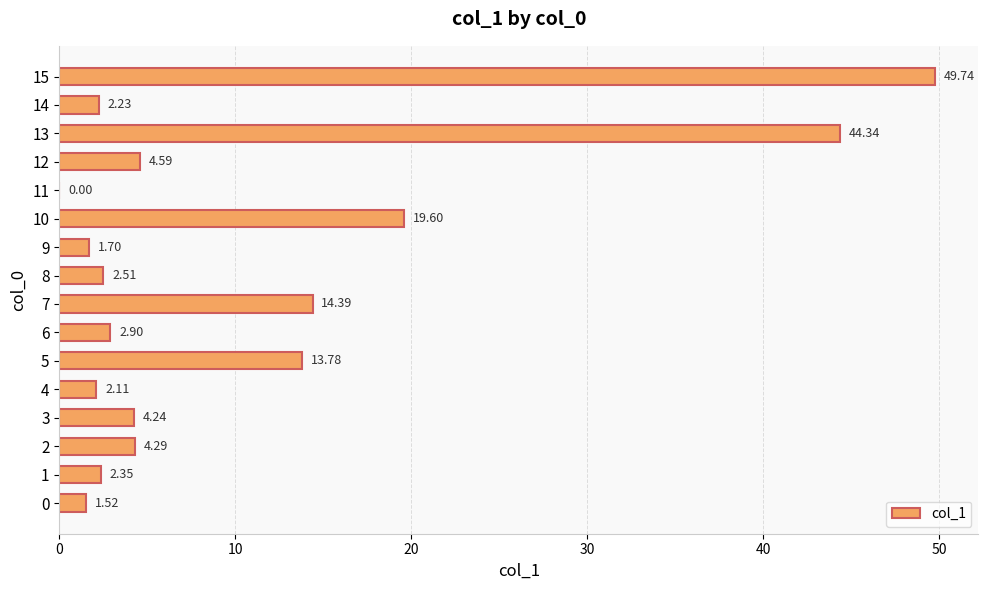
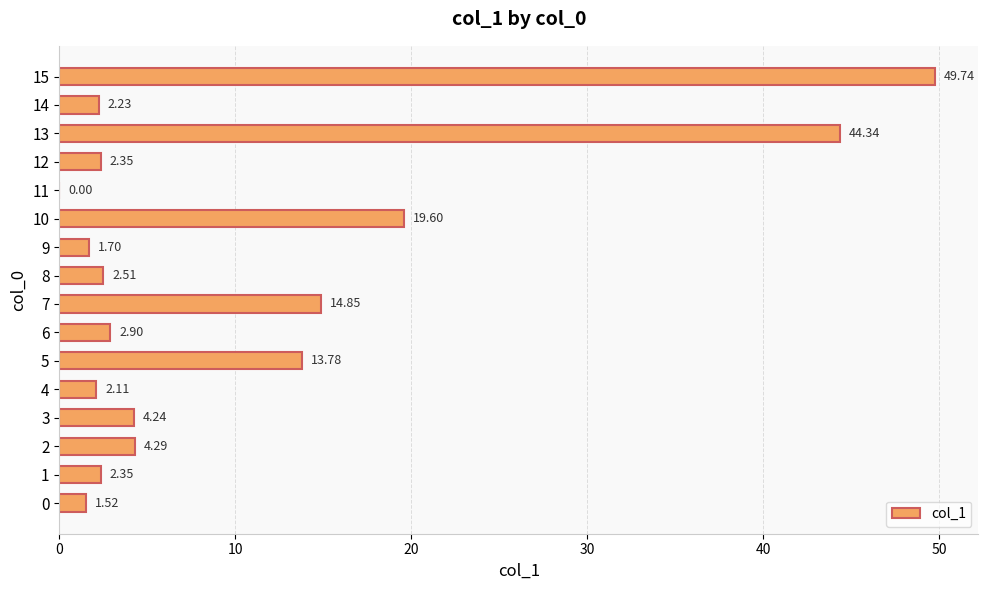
  {
    "15": 49.74,
    "14": 2.23,
    "13": 44.34,
-   "12": 4.59,
+   "12": 2.35,
    "11": 0.00,
    "10": 19.60,
    "9": 1.70,
    "8": 2.51,
-   "7": 14.39,
+   "7": 14.85,
    "6": 2.90,
    "5": 13.78,
    "4": 2.11,
    "3": 4.24,
    "2": 4.29,
    "1": 2.35,
    "0": 1.52
  }
